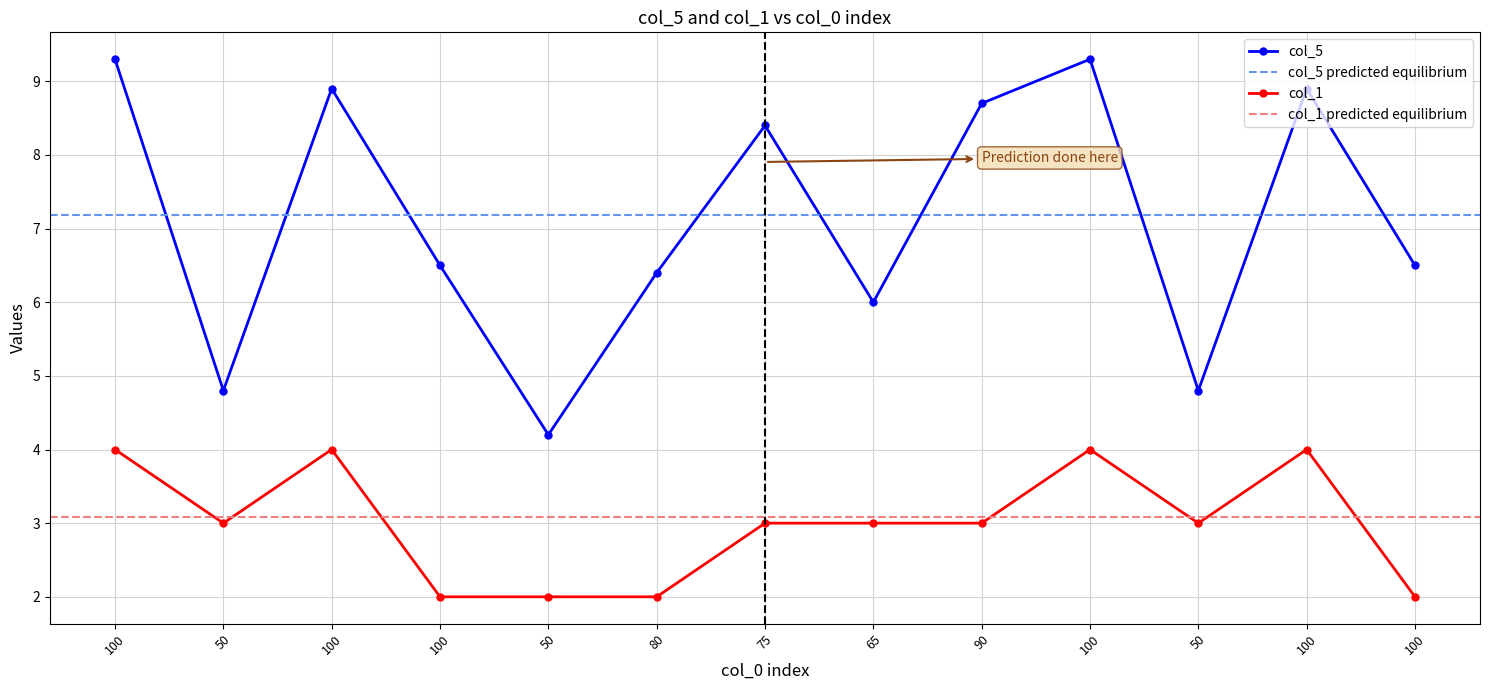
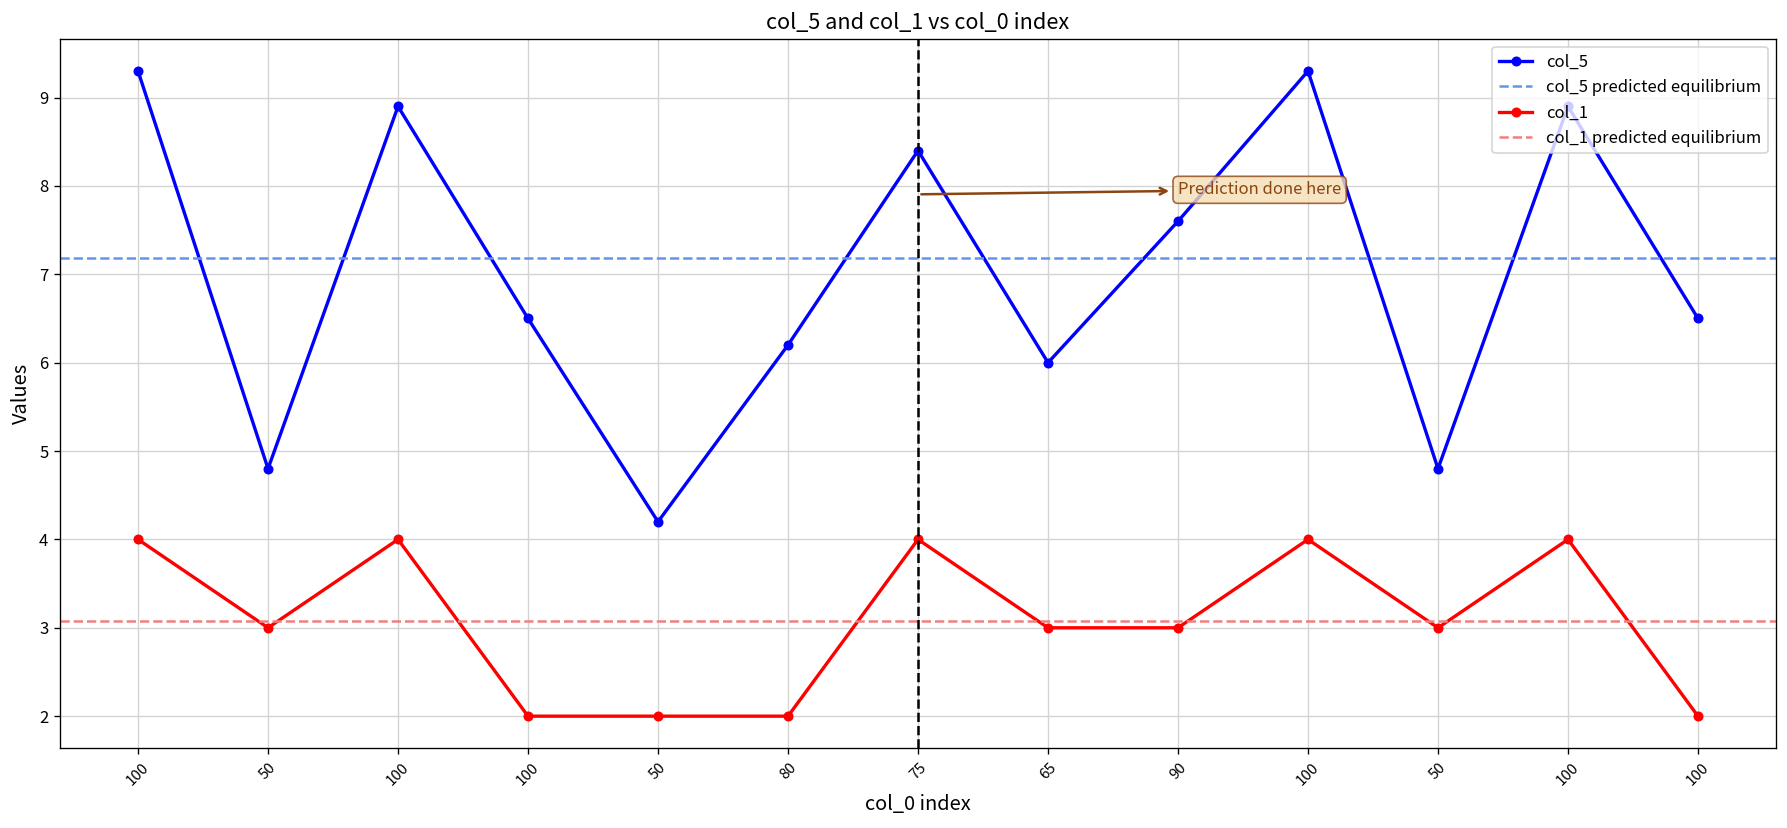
  {
    "col_5": {
-     "80": 6.4,
+     "80": 6.2,
      "75": 8.4,
      "65": 6.0,
-     "90": 8.7
+     "90": 7.6
    },
    "col_1": {
      "80": 2,
-     "75": 3,
+     "75": 4,
      "65": 3,
      "90": 3
    }
  }
